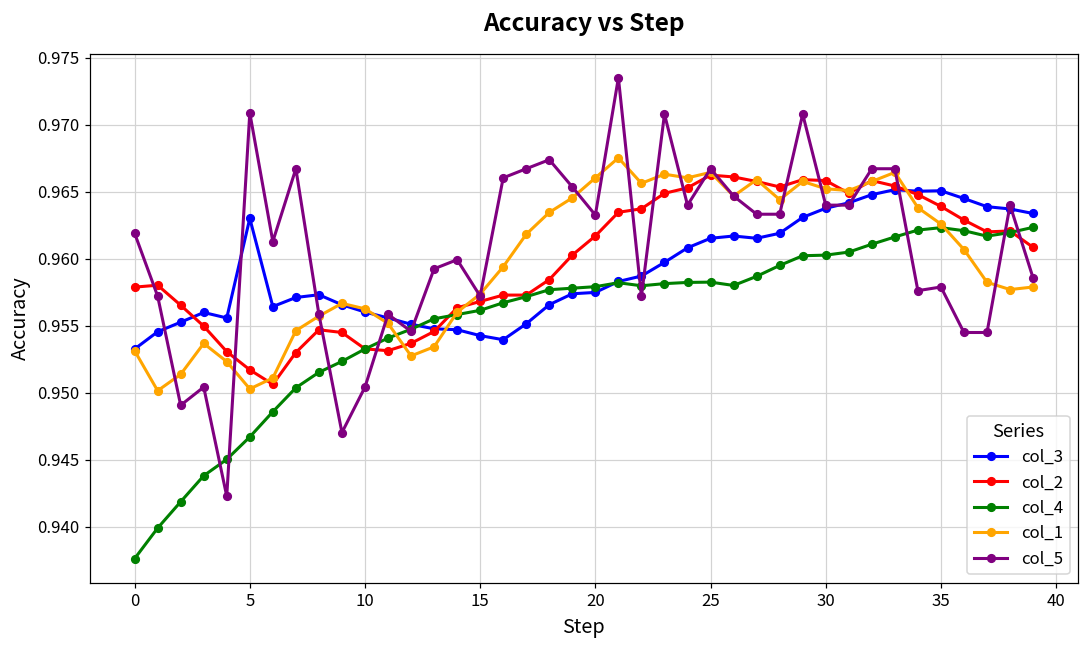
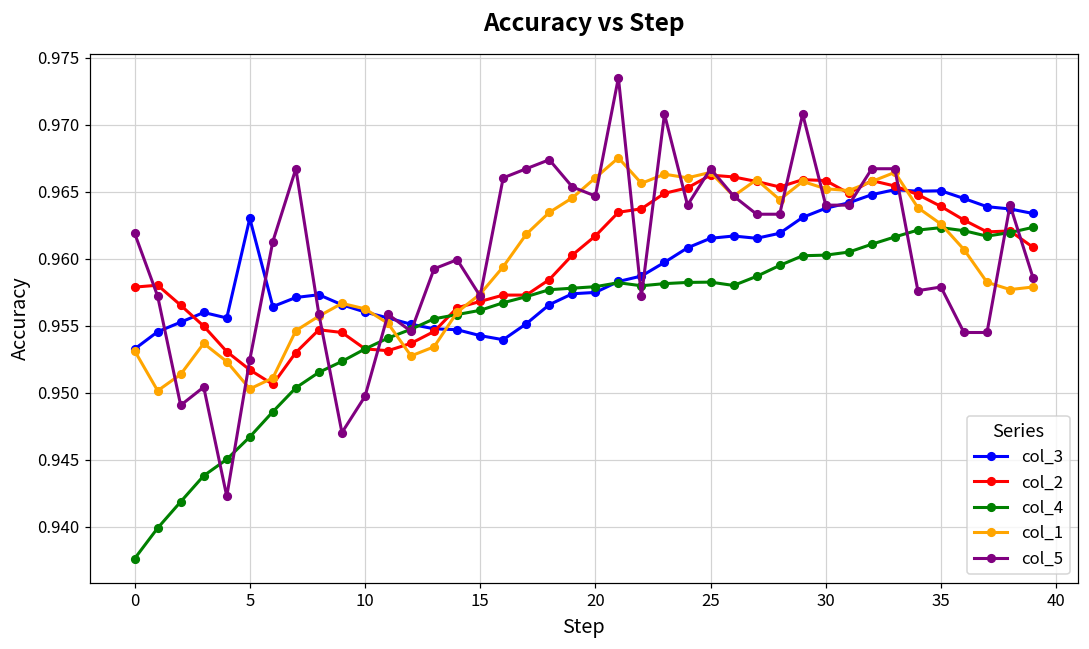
  {
    "col_3": {
      "5": 0.9630,
      "10": 0.9560,
      "15": 0.9543,
      "20": 0.9575,
      "25": 0.9615,
      "30": 0.9638,
      "35": 0.9651
    },
    "col_2": {
      "0": 0.9579,
      "5": 0.9517,
      "15": 0.9568,
      "20": 0.9617,
      "30": 0.9658,
      "35": 0.9639
    },
    "col_4": {
      "0": 0.9376,
      "5": 0.9467,
      "15": 0.9562,
      "20": 0.9579,
      "25": 0.9583,
      "30": 0.9603,
      "35": 0.9623
    },
    "col_1": {
      "5": 0.9503,
      "10": 0.9563,
      "20": 0.9660,
      "30": 0.9652,
      "35": 0.9626
    },
    "col_5": {
      "0": 0.9619,
-     "5": 0.9709,
-     "10": 0.9504,
-     "20": 0.9633,
+     "5": 0.9525,
+     "10": 0.9497,
+     "20": 0.9647,
      "25": 0.9667,
      "30": 0.9640,
      "35": 0.9579
    }
  }
